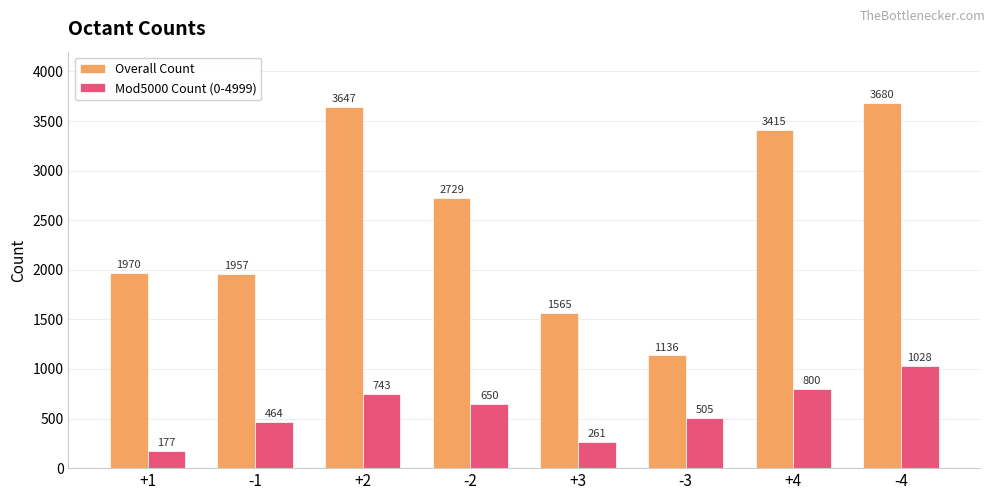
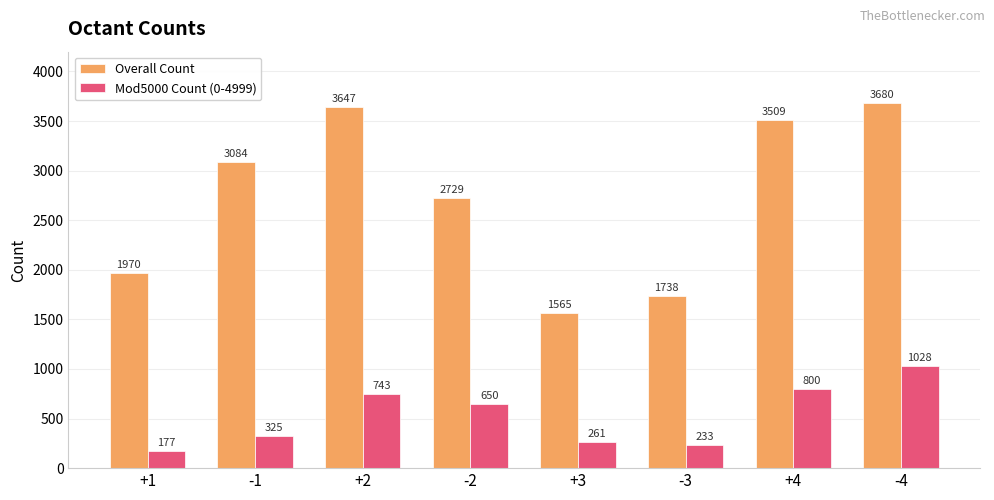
  {
    "Overall Count": {
      "+1": 1970,
-     "-1": 1957,
+     "-1": 3084,
      "+2": 3647,
      "-2": 2729,
      "+3": 1565,
-     "-3": 1136,
-     "+4": 3415,
+     "-3": 1738,
+     "+4": 3509,
      "-4": 3680
    },
    "Mod5000 Count (0-4999)": {
      "+1": 177,
-     "-1": 464,
+     "-1": 325,
      "+2": 743,
      "-2": 650,
      "+3": 261,
-     "-3": 505,
+     "-3": 233,
      "+4": 800,
      "-4": 1028
    }
  }
